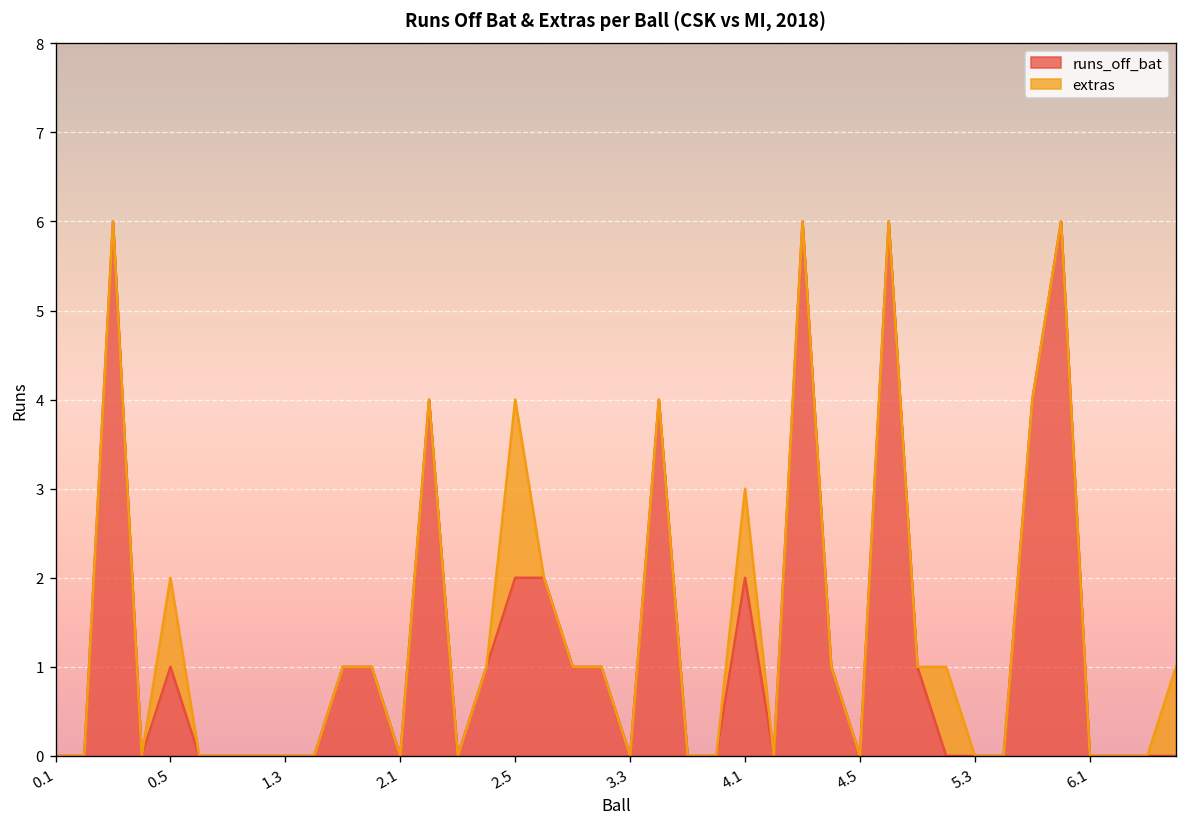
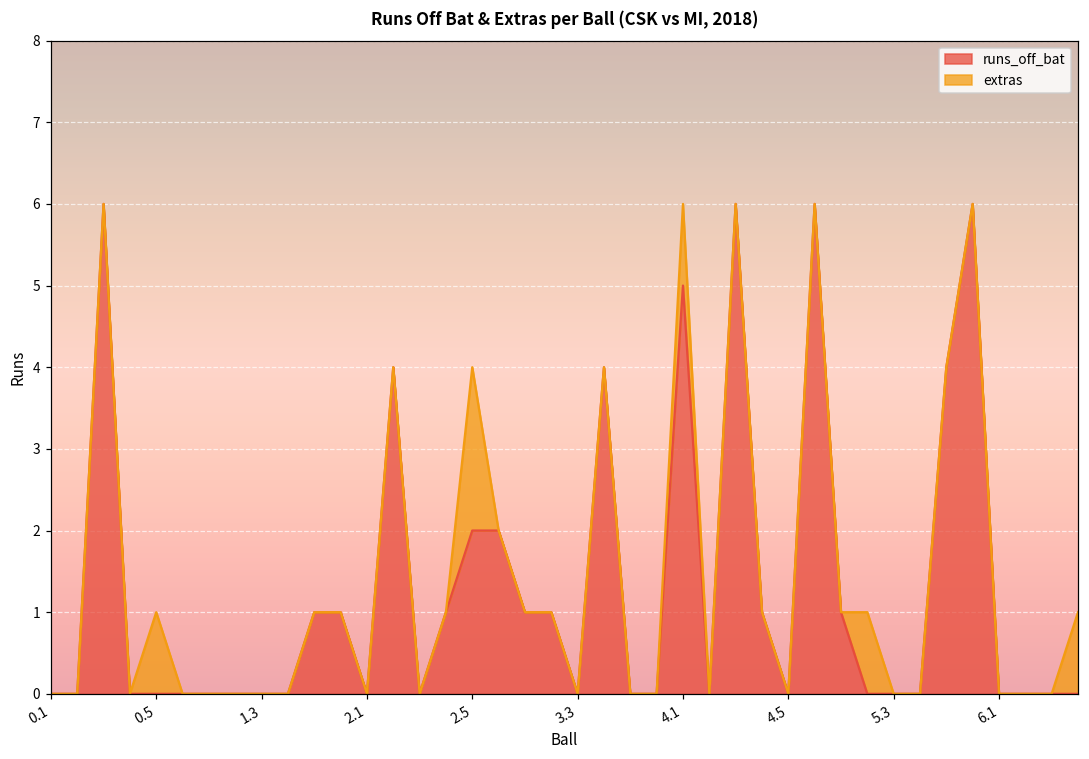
  {
    "runs_off_bat": {
-     "0.5": 1,
+     "0.5": 0,
      "2.5": 2,
-     "4.1": 2
+     "4.1": 5
    },
    "extras": {
      "0.5": 1,
      "2.5": 2,
      "4.1": 1
    }
  }
